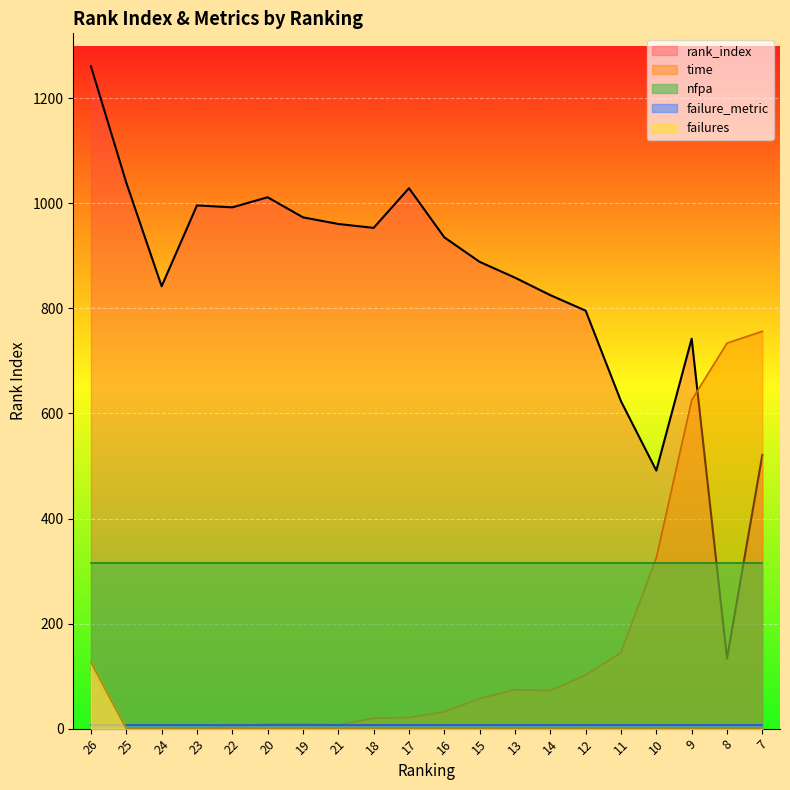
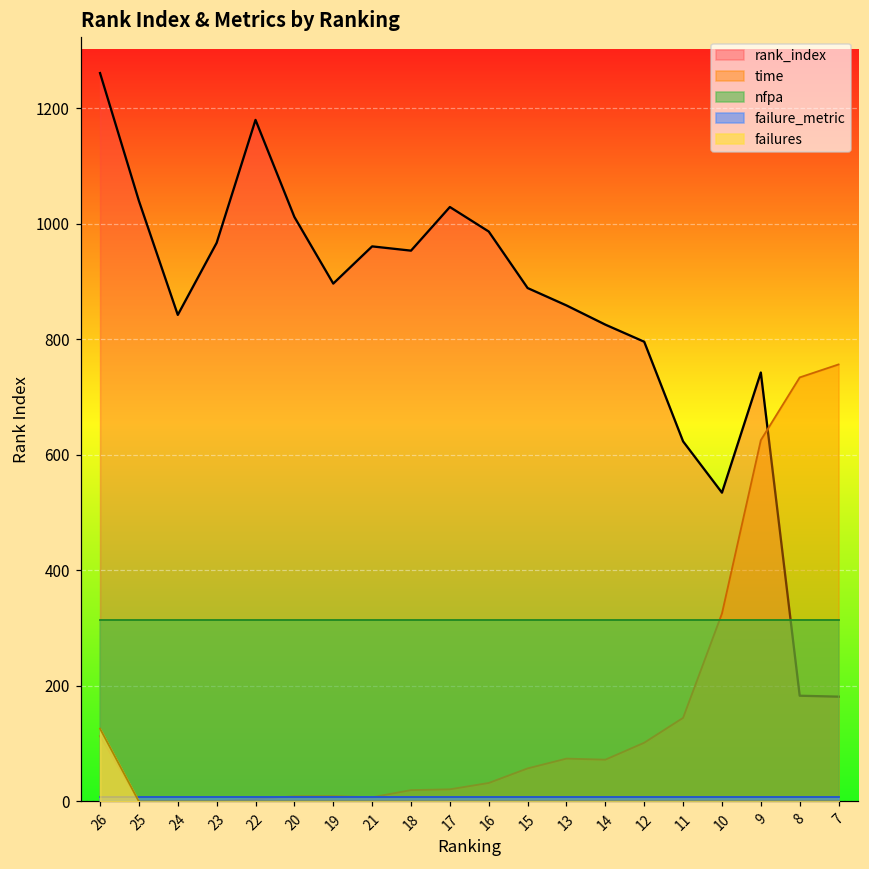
  {
    "rank_index": {
      "26": 1260,
      "25": 1040,
      "24": 840,
-     "23": 1000,
-     "22": 990,
+     "23": 970,
+     "22": 1180,
      "20": 1010,
-     "19": 970,
+     "19": 900,
      "21": 960,
      "18": 950,
      "17": 1030,
-     "16": 940,
+     "16": 990,
      "15": 890,
      "13": 860,
      "14": 830,
      "12": 800,
      "11": 620,
-     "10": 490,
+     "10": 530,
      "9": 740,
-     "8": 130,
-     "7": 520
+     "8": 180,
+     "7": 180
    },
    "nfpa": {
      "26": 310,
      "25": 310,
      "24": 310,
      "23": 310,
      "22": 310,
      "20": 310,
      "19": 310,
      "21": 310,
      "18": 310,
      "17": 310,
      "16": 310,
      "15": 310,
      "13": 310,
      "14": 310,
      "12": 310,
      "11": 310,
      "10": 310,
      "9": 310,
      "8": 310,
      "7": 310
    },
    "failure_metric": {
      "26": 10,
      "25": 10,
      "24": 10,
      "23": 10,
      "18": 10,
      "17": 10,
      "16": 10,
      "15": 10,
      "13": 10,
      "14": 10,
      "12": 10,
      "11": 10,
      "10": 10,
      "9": 10,
      "8": 10,
      "7": 10
    }
  }
